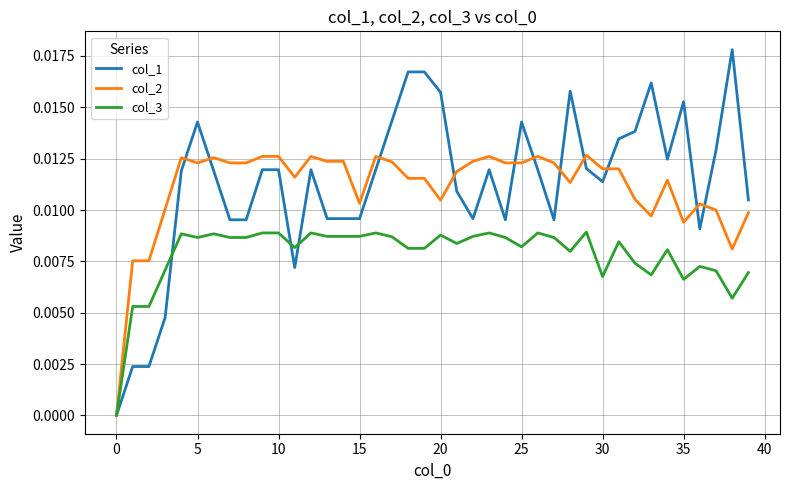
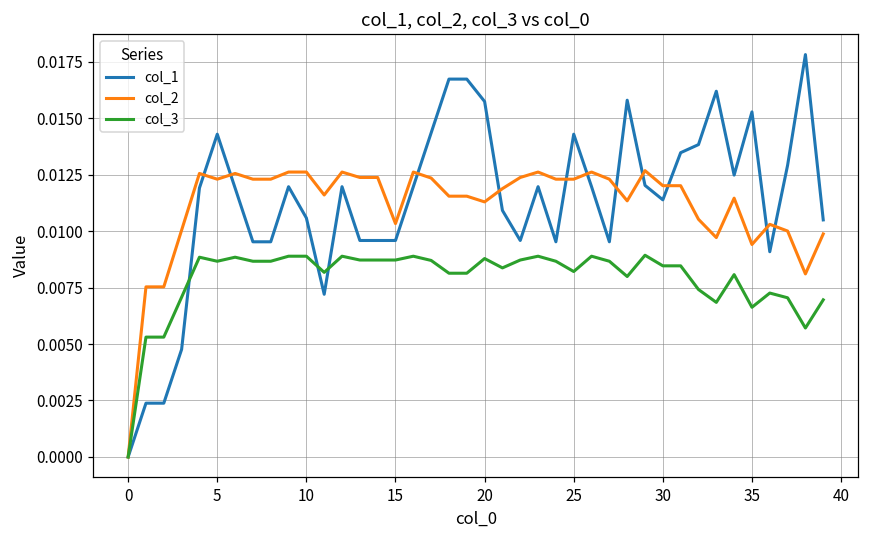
  {
    "col_1": {
      "5": 0.0143,
-     "10": 0.0120,
+     "10": 0.0106,
      "15": 0.0096,
      "20": 0.0157,
      "25": 0.0143,
      "30": 0.0114,
      "35": 0.0153
    },
    "col_2": {
      "5": 0.0123,
      "10": 0.0126,
      "15": 0.0103,
-     "20": 0.0105,
+     "20": 0.0113,
      "25": 0.0123,
      "30": 0.0120,
      "35": 0.0094
    },
    "col_3": {
      "5": 0.0087,
      "10": 0.0089,
      "15": 0.0087,
      "20": 0.0088,
      "25": 0.0082,
-     "30": 0.0068,
+     "30": 0.0085,
      "35": 0.0066
    }
  }
